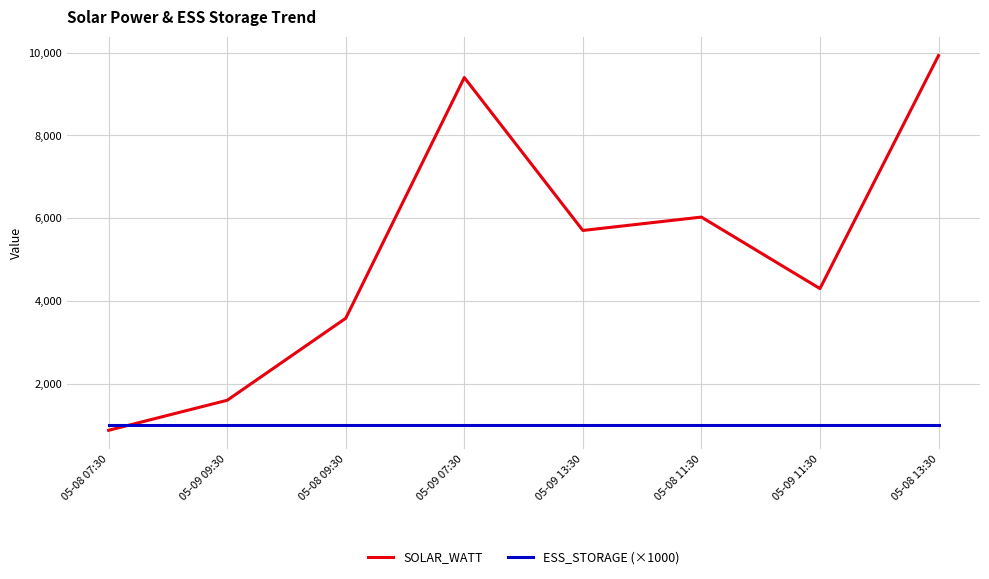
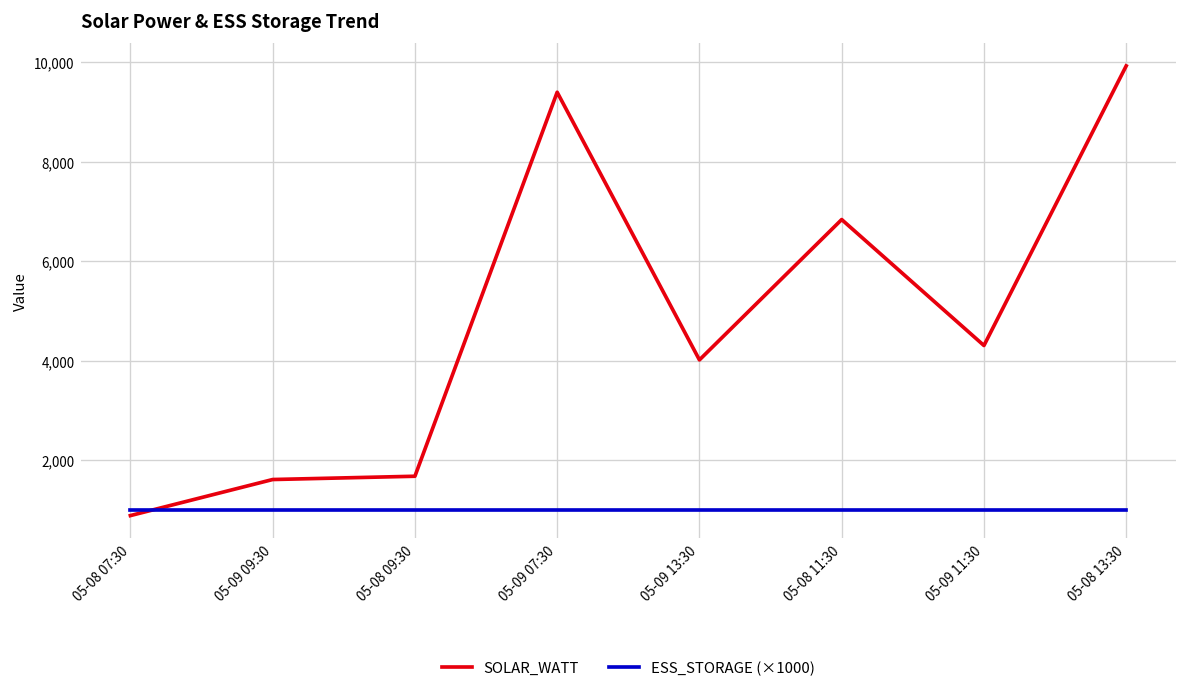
  {
    "SOLAR_WATT": {
      "05-08 07:30": "900",
      "05-09 09:30": "1,600",
-     "05-08 09:30": "3,600",
+     "05-08 09:30": "1,700",
      "05-09 07:30": "9,400",
-     "05-09 13:30": "5,700",
-     "05-08 11:30": "6,000",
+     "05-09 13:30": "4,000",
+     "05-08 11:30": "6,800",
      "05-09 11:30": "4,300",
      "05-08 13:30": "9,900"
    },
    "ESS_STORAGE (×1000)": {
      "05-08 07:30": "1,000",
      "05-09 09:30": "1,000",
      "05-08 09:30": "1,000",
      "05-09 07:30": "1,000",
      "05-09 13:30": "1,000",
      "05-08 11:30": "1,000",
      "05-09 11:30": "1,000",
      "05-08 13:30": "1,000"
    }
  }
